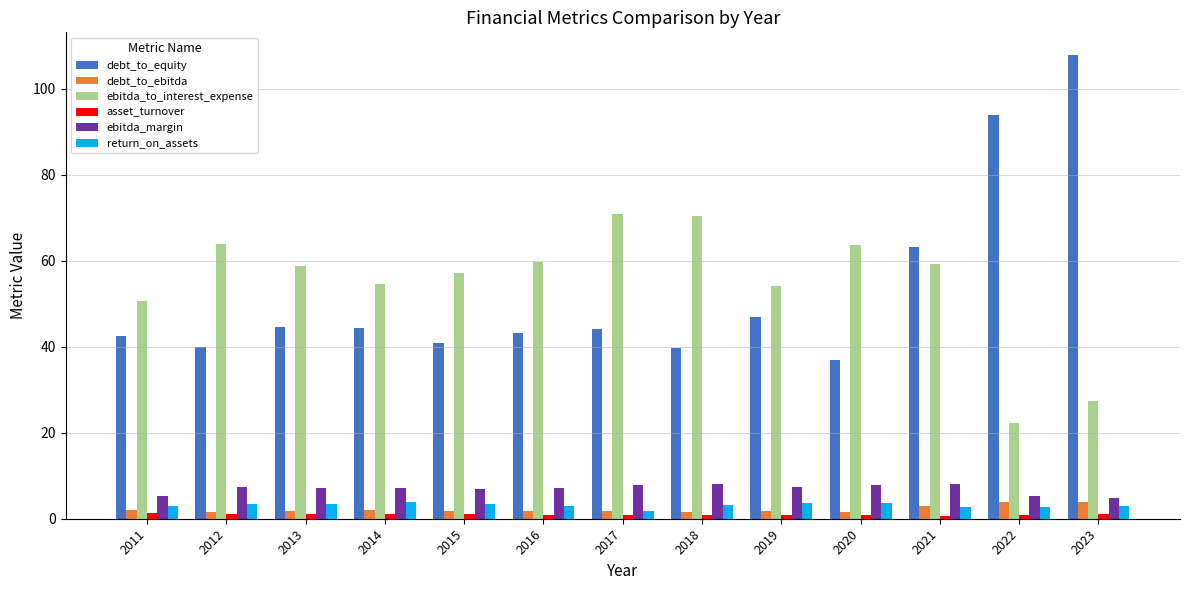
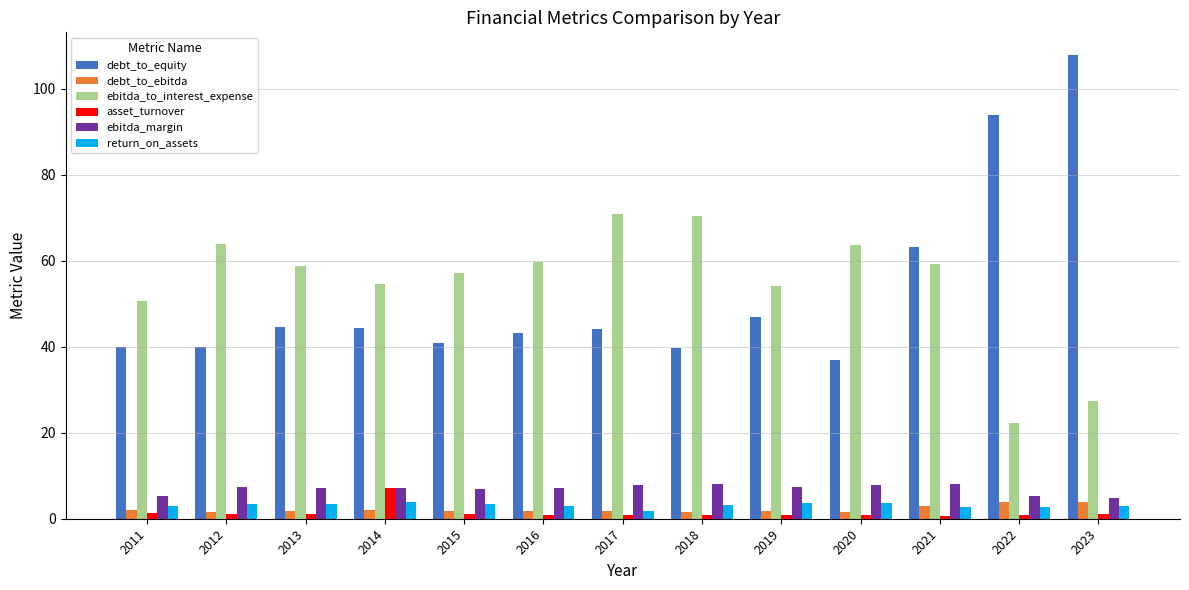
  {
    "debt_to_equity": {
-     "2011": 43,
+     "2011": 40,
      "2012": 40,
      "2013": 45,
      "2014": 44,
      "2015": 41,
      "2016": 43,
      "2017": 44,
      "2018": 40,
      "2019": 47,
      "2020": 37,
      "2021": 63,
      "2022": 94,
      "2023": 108
    },
    "debt_to_ebitda": {
      "2011": 2,
      "2012": 2,
      "2013": 2,
      "2014": 2,
      "2015": 2,
      "2016": 2,
      "2017": 2,
      "2018": 2,
      "2019": 2,
      "2020": 2,
      "2021": 3,
      "2022": 4,
      "2023": 4
    },
    "ebitda_to_interest_expense": {
      "2011": 51,
      "2012": 64,
      "2013": 59,
      "2014": 55,
      "2015": 57,
      "2016": 60,
      "2017": 71,
      "2018": 70,
      "2019": 54,
      "2020": 64,
      "2021": 59,
      "2022": 22,
      "2023": 27
    },
    "asset_turnover": {
      "2011": 1,
      "2012": 1,
      "2013": 1,
-     "2014": 1,
+     "2014": 7,
      "2015": 1,
      "2016": 1,
      "2017": 1,
      "2018": 1,
      "2019": 1,
      "2020": 1,
      "2021": 1,
      "2022": 1,
      "2023": 1
    },
    "ebitda_margin": {
      "2011": 5,
      "2012": 7,
      "2013": 7,
      "2014": 7,
      "2015": 7,
      "2016": 7,
      "2017": 8,
      "2018": 8,
      "2019": 7,
      "2020": 8,
      "2021": 8,
      "2022": 5,
      "2023": 5
    },
    "return_on_assets": {
      "2011": 3,
      "2012": 3,
      "2013": 3,
      "2014": 4,
      "2015": 3,
      "2016": 3,
      "2017": 2,
      "2018": 3,
      "2019": 4,
      "2020": 4,
      "2021": 3,
      "2022": 3,
      "2023": 3
    }
  }
